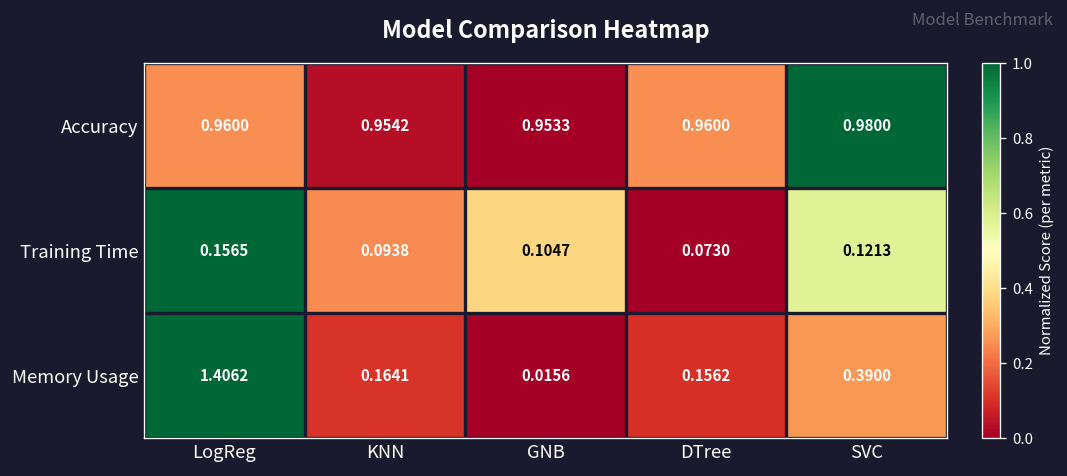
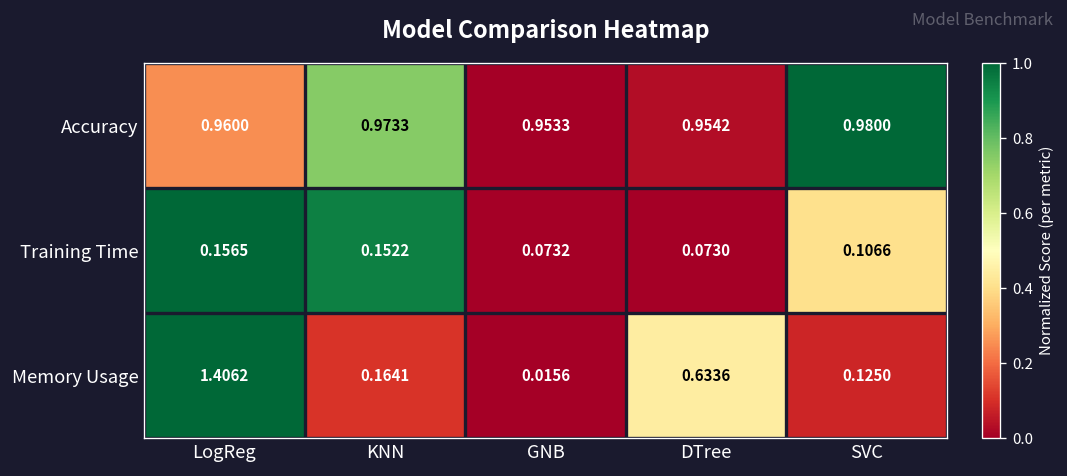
  {
    "Accuracy": {
      "LogReg": 0.9600,
-     "KNN": 0.9542,
+     "KNN": 0.9733,
      "GNB": 0.9533,
-     "DTree": 0.9600,
+     "DTree": 0.9542,
      "SVC": 0.9800
    },
    "Training Time": {
      "LogReg": 0.1565,
-     "KNN": 0.0938,
-     "GNB": 0.1047,
+     "KNN": 0.1522,
+     "GNB": 0.0732,
      "DTree": 0.0730,
-     "SVC": 0.1213
+     "SVC": 0.1066
    },
    "Memory Usage": {
      "LogReg": 1.4062,
      "KNN": 0.1641,
      "GNB": 0.0156,
-     "DTree": 0.1562,
-     "SVC": 0.3900
+     "DTree": 0.6336,
+     "SVC": 0.1250
    }
  }
